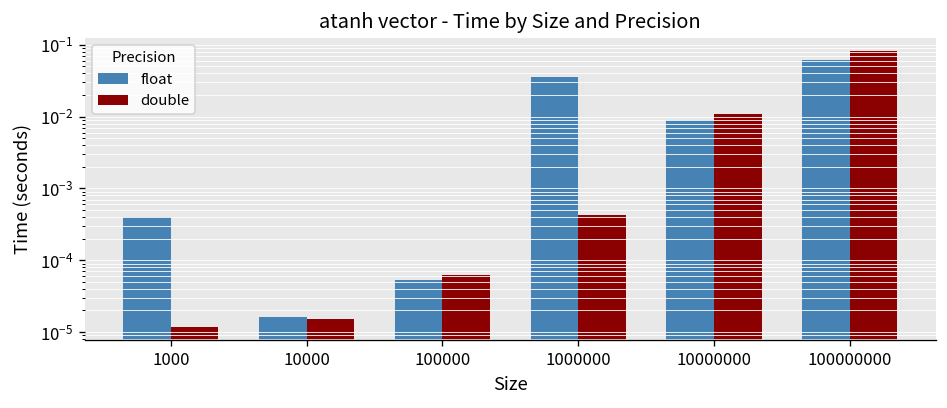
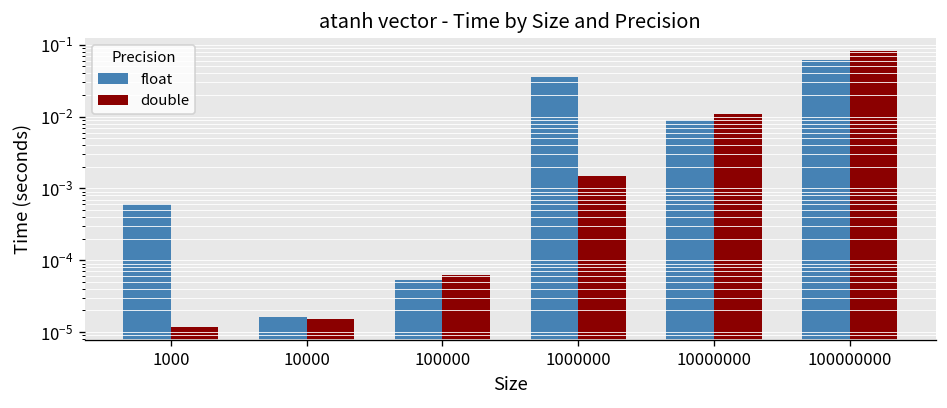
  {
    "float": {
-     "1000": 0.0004,
+     "1000": 0.0006,
      "10000": 0.000016,
      "100000": 0.00005,
      "1000000": 0.04,
      "10000000": 0.009,
      "100000000": 0.06
    },
    "double": {
      "1000": 0.000012,
      "10000": 0.000015,
      "100000": 0.00006,
-     "1000000": 0.0004,
+     "1000000": 0.0015,
      "10000000": 0.011,
      "100000000": 0.08
    }
  }
